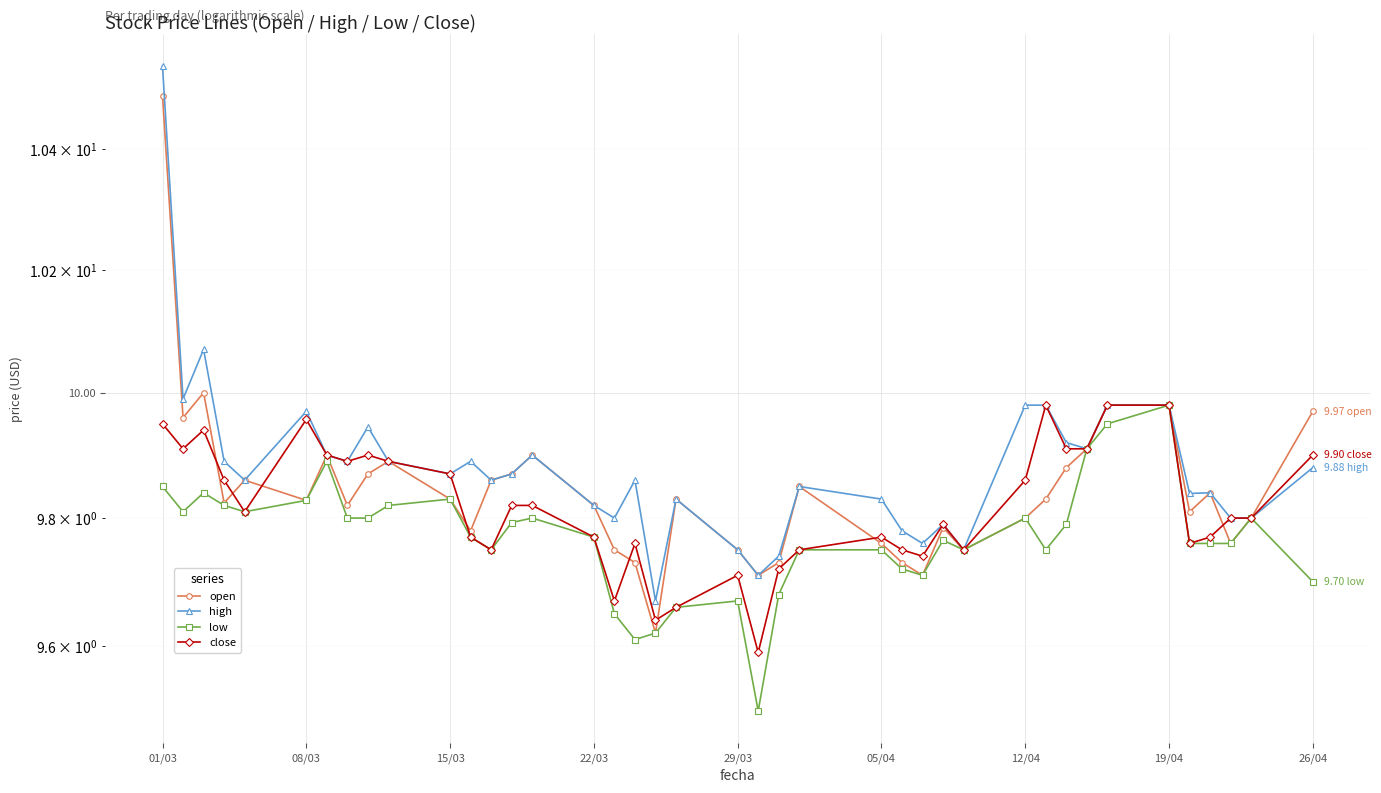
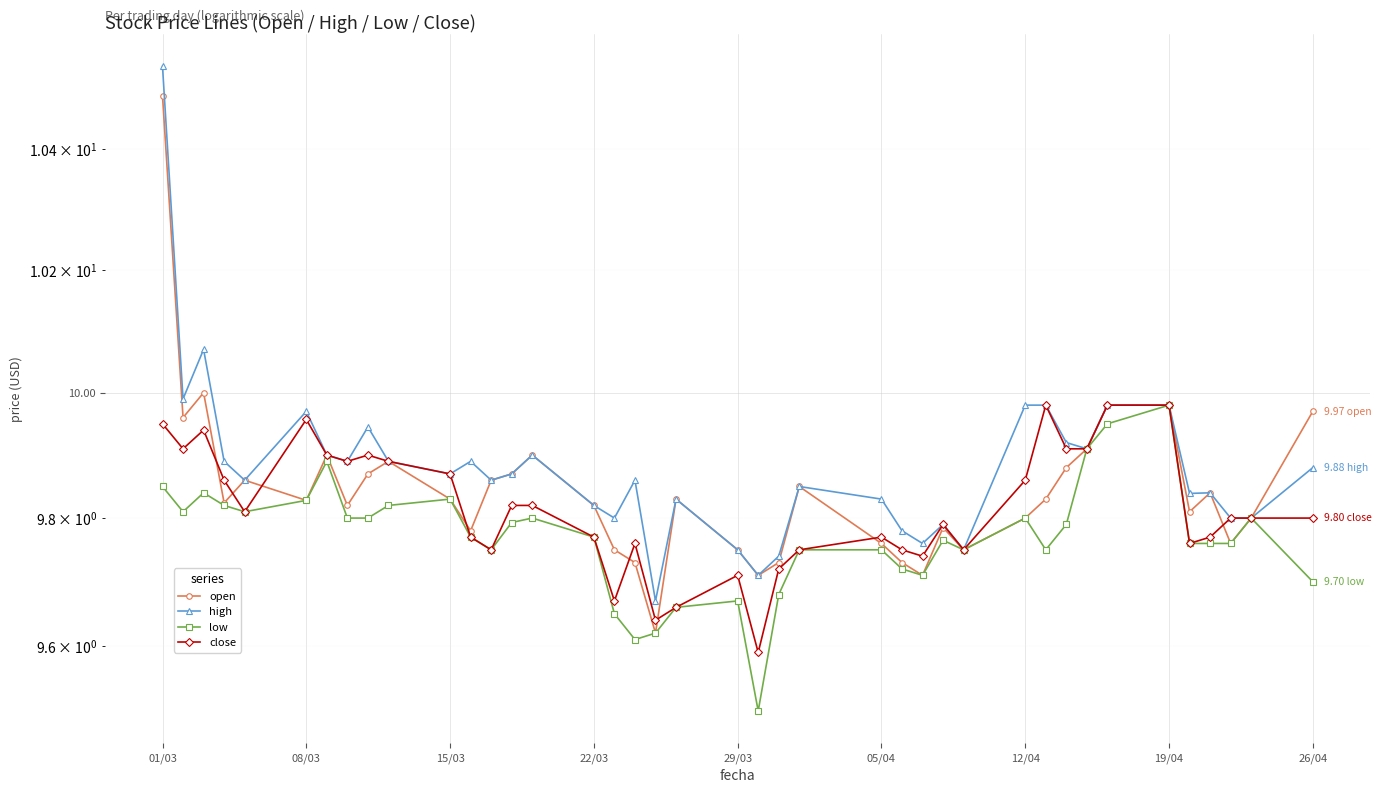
  {
    "open": {
      "26/04": 9.97
    },
    "high": {
      "26/04": 9.88
    },
    "low": {
      "26/04": 9.70
    },
    "close": {
-     "26/04": 9.90
+     "26/04": 9.80
    }
  }
